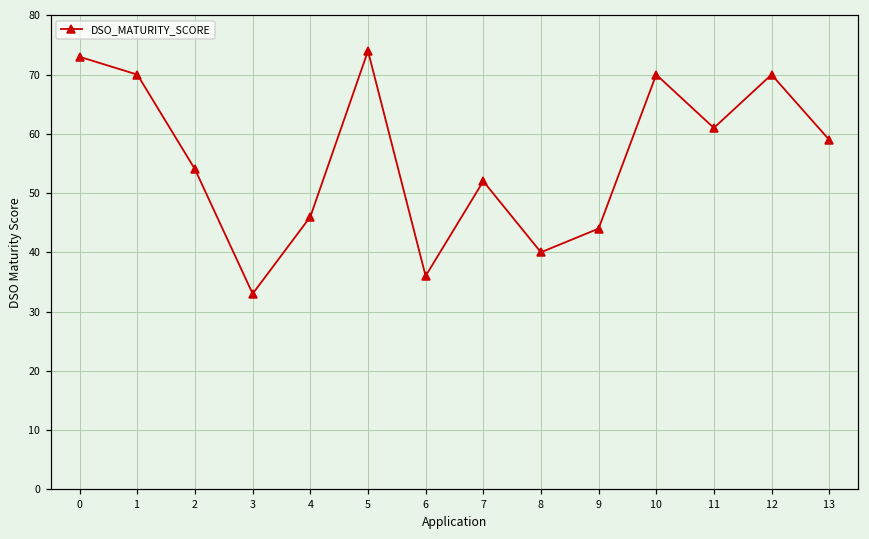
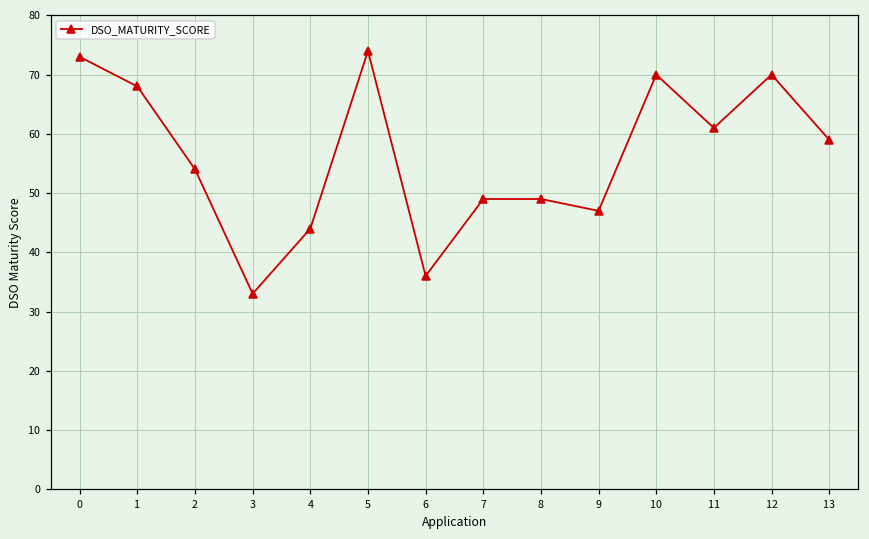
  {
    "0": 73,
-   "1": 70,
+   "1": 68,
    "2": 54,
    "3": 33,
-   "4": 46,
+   "4": 44,
    "5": 74,
    "6": 36,
-   "7": 52,
-   "8": 40,
-   "9": 44,
+   "7": 49,
+   "8": 49,
+   "9": 47,
    "10": 70,
    "11": 61,
    "12": 70,
    "13": 59
  }
